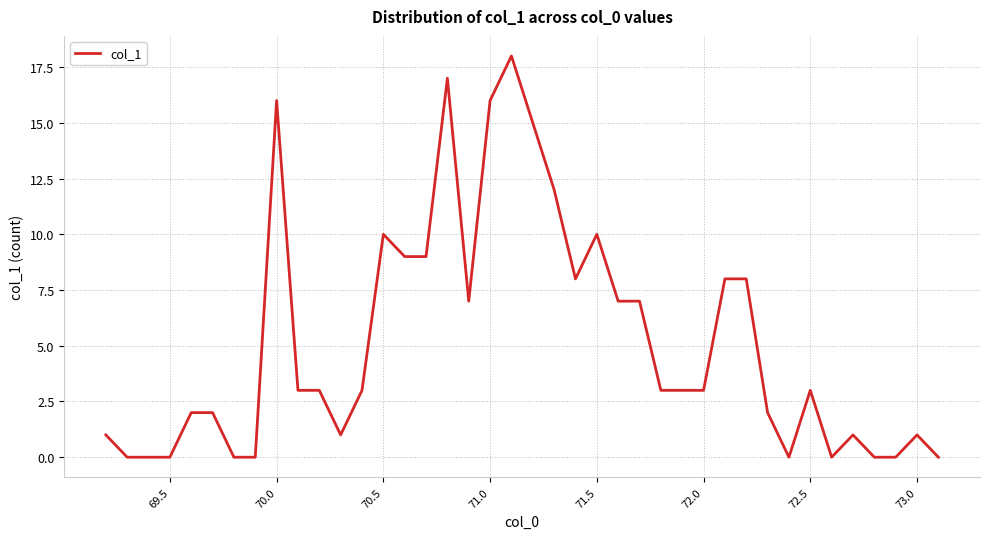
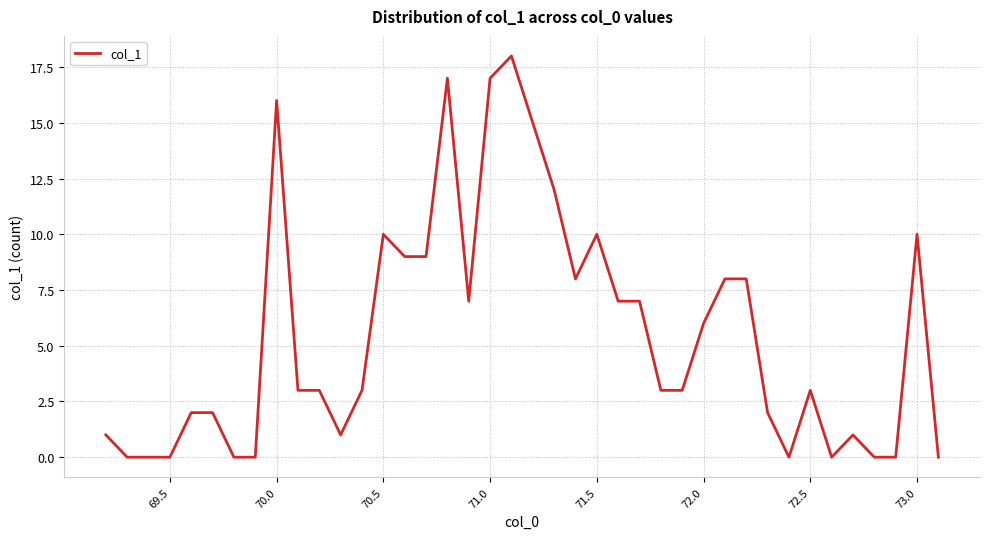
  {
    "69.5": 0,
    "70.0": 16,
    "70.5": 10,
-   "71.0": 16,
+   "71.0": 17,
    "71.5": 10,
-   "72.0": 3,
+   "72.0": 6,
    "72.5": 3,
-   "73.0": 1
+   "73.0": 10
  }
